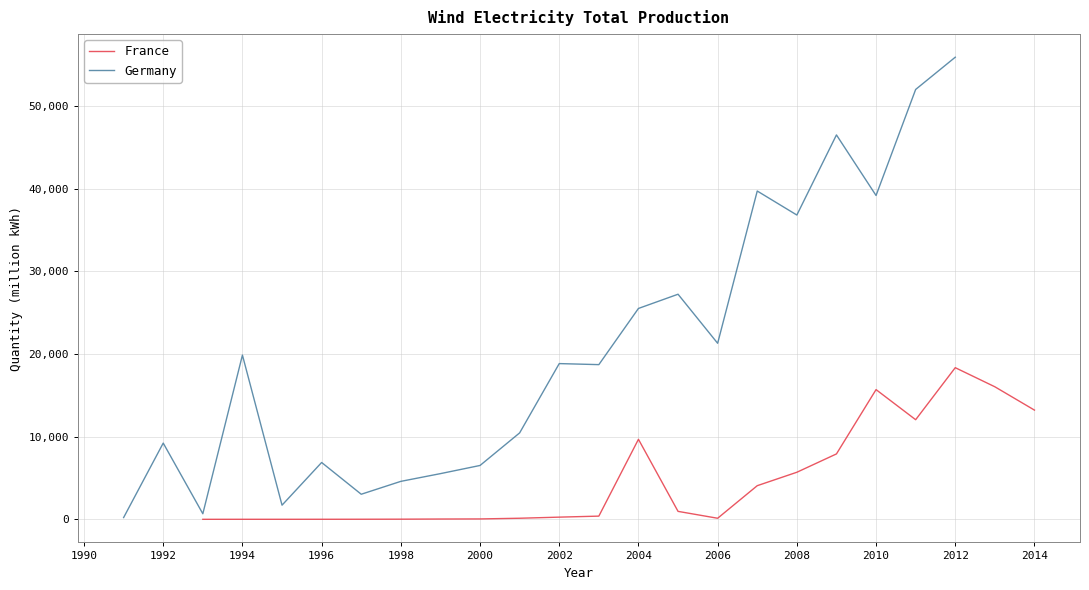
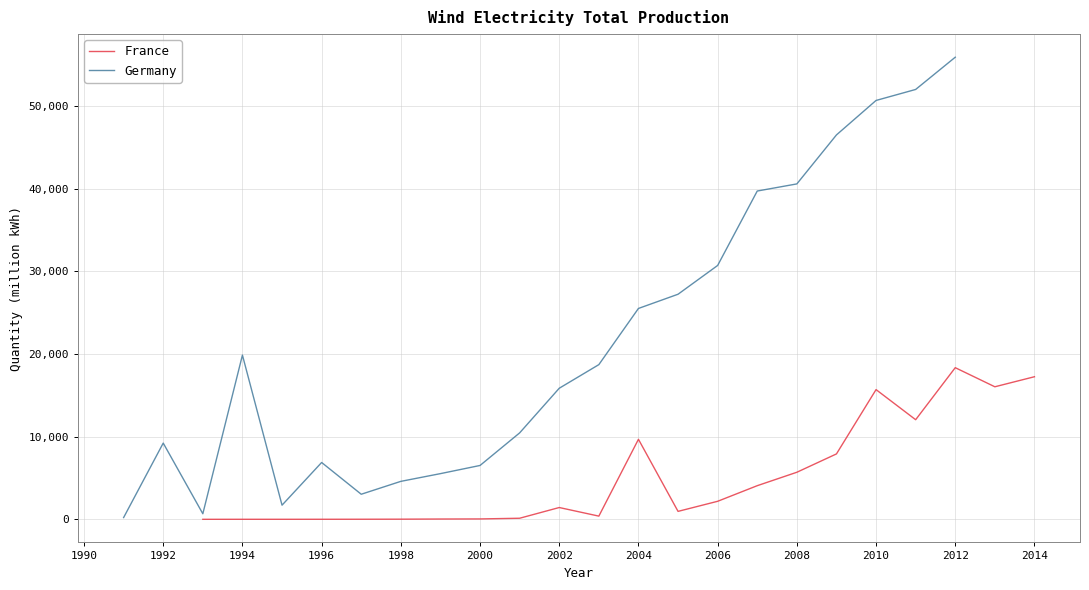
  {
    "France": {
      "1994": "0",
      "1996": "0",
      "1998": "0",
      "2000": "0",
-     "2002": "0",
+     "2002": "1,000",
      "2004": "10,000",
-     "2006": "0",
+     "2006": "2,000",
      "2008": "6,000",
      "2010": "16,000",
      "2012": "18,000",
-     "2014": "13,000"
+     "2014": "17,000"
    },
    "Germany": {
      "1992": "9,000",
      "1994": "20,000",
      "1996": "7,000",
      "1998": "5,000",
      "2000": "7,000",
-     "2002": "19,000",
+     "2002": "16,000",
      "2004": "26,000",
-     "2006": "21,000",
-     "2008": "37,000",
-     "2010": "39,000",
+     "2006": "31,000",
+     "2008": "41,000",
+     "2010": "51,000",
      "2012": "56,000"
    }
  }
